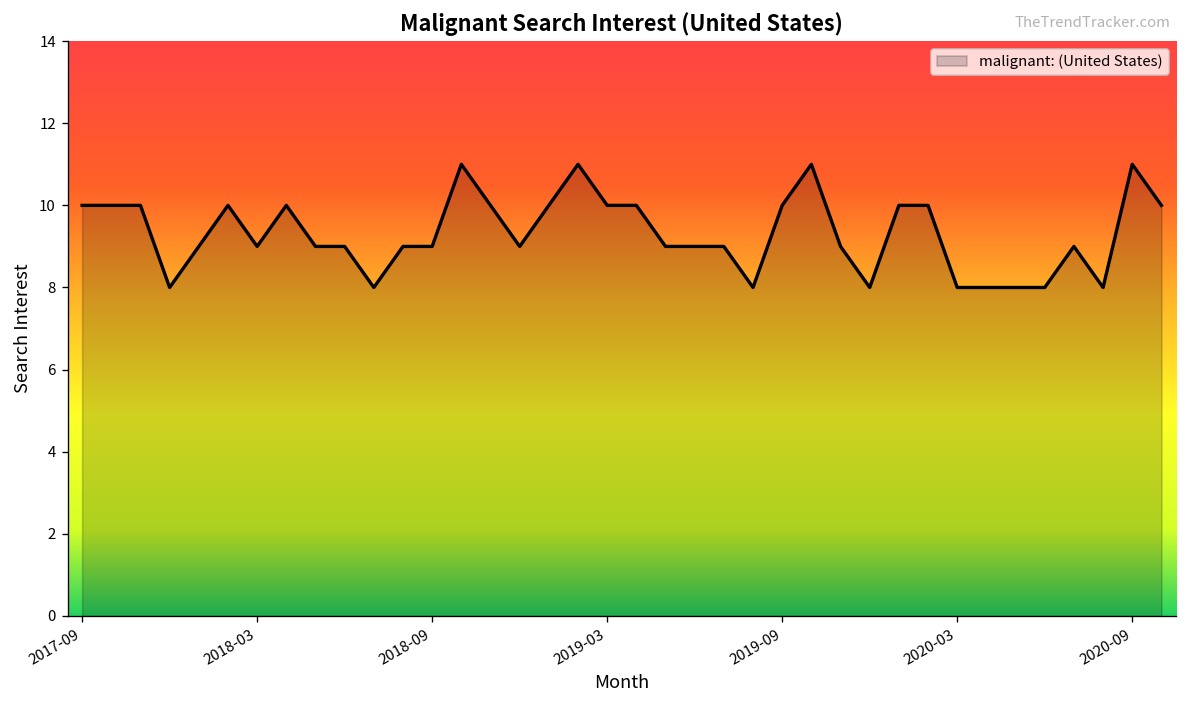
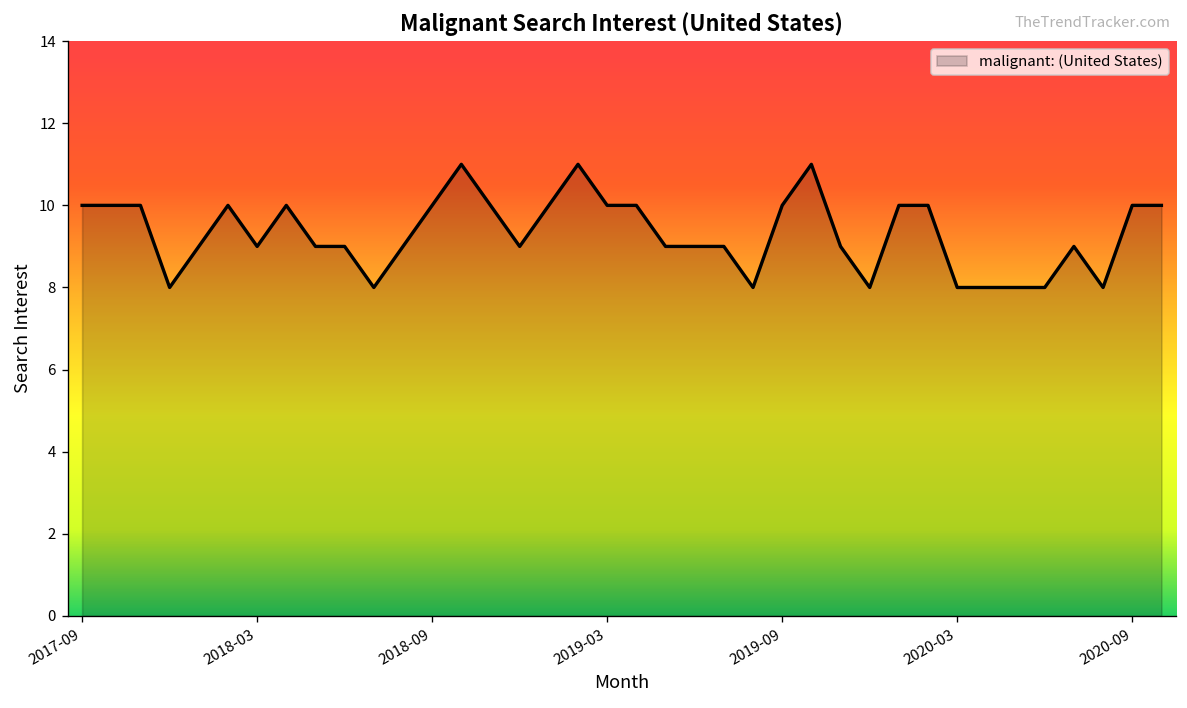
  {
    "2017-09": 10,
    "2018-03": 9,
-   "2018-09": 9,
+   "2018-09": 10,
    "2019-03": 10,
    "2019-09": 10,
    "2020-03": 8,
-   "2020-09": 11
+   "2020-09": 10
  }
